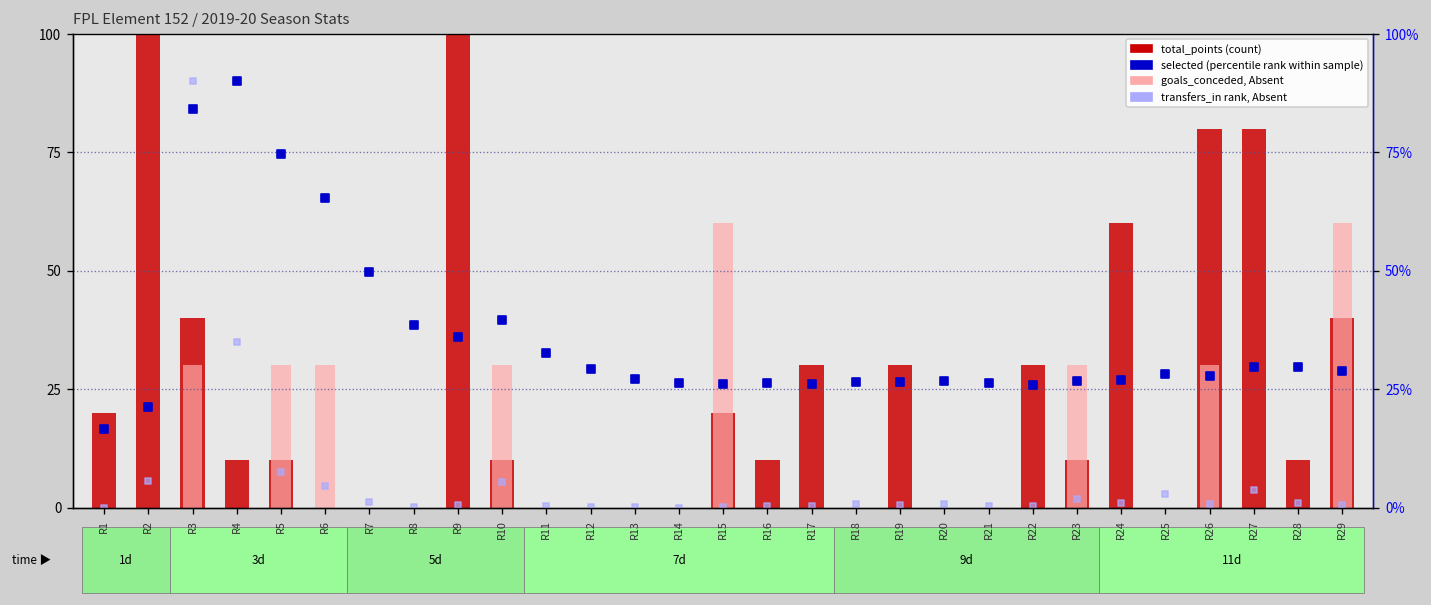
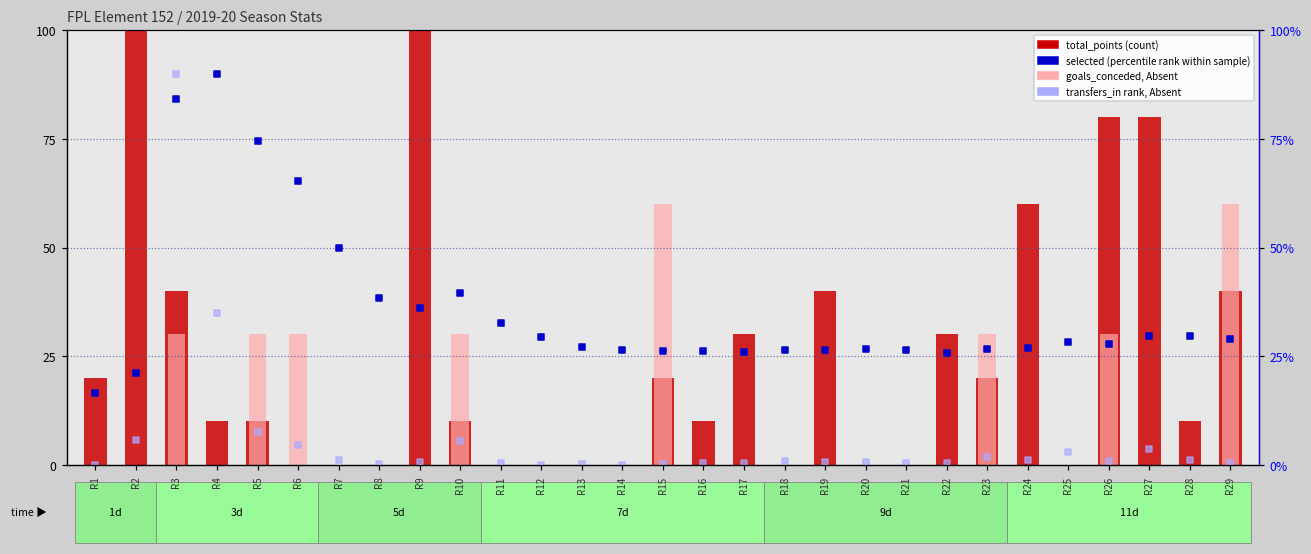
  {
    "total_points (count)": {
      "R1": 20,
      "R3": 40,
      "R4": 10,
      "R6": 0,
      "R7": 0,
      "R8": 0,
      "R9": 100,
      "R11": 0,
      "R12": 0,
      "R13": 0,
      "R14": 0,
      "R16": 10,
      "R17": 30,
      "R18": 0,
-     "R19": 30,
+     "R19": 40,
      "R20": 0,
      "R21": 0,
      "R22": 30,
-     "R23": 10,
+     "R23": 20,
      "R24": 60,
      "R25": 0,
      "R26": 80,
      "R27": 80,
      "R28": 10
    }
  }
